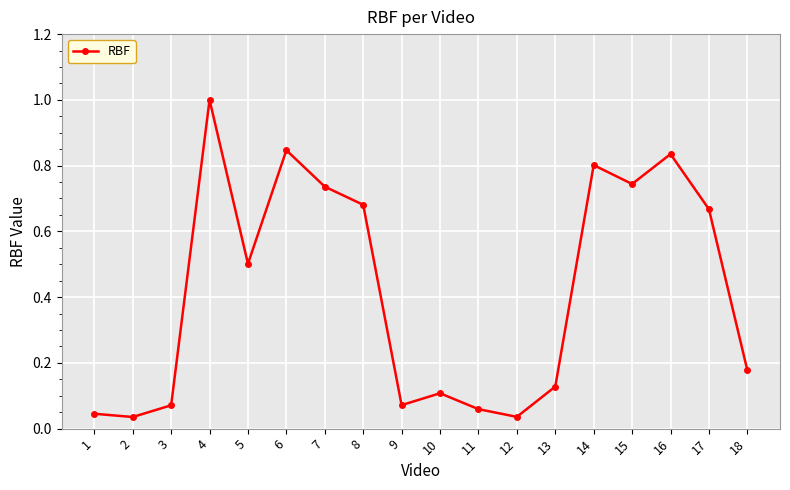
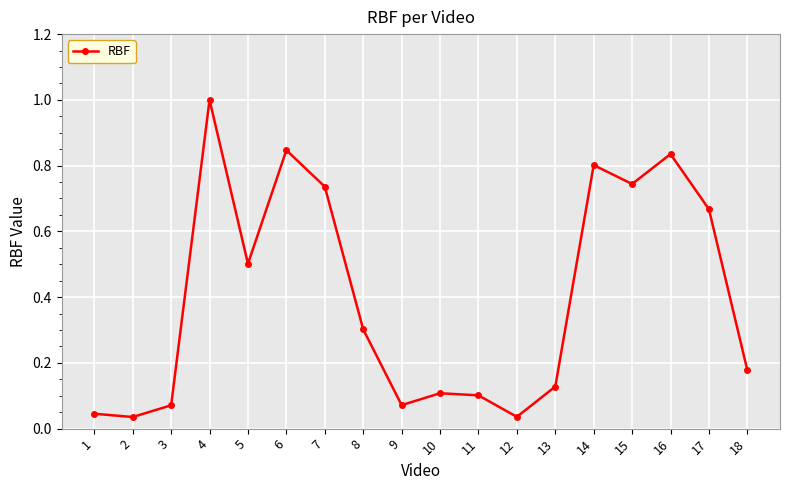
  {
    "1": 0.05,
    "2": 0.04,
    "3": 0.07,
    "4": 1.00,
    "5": 0.50,
    "6": 0.85,
    "7": 0.74,
-   "8": 0.68,
+   "8": 0.30,
    "9": 0.07,
    "10": 0.11,
-   "11": 0.06,
+   "11": 0.10,
    "12": 0.04,
    "13": 0.13,
    "14": 0.80,
    "15": 0.74,
    "16": 0.84,
    "17": 0.67,
    "18": 0.18
  }
